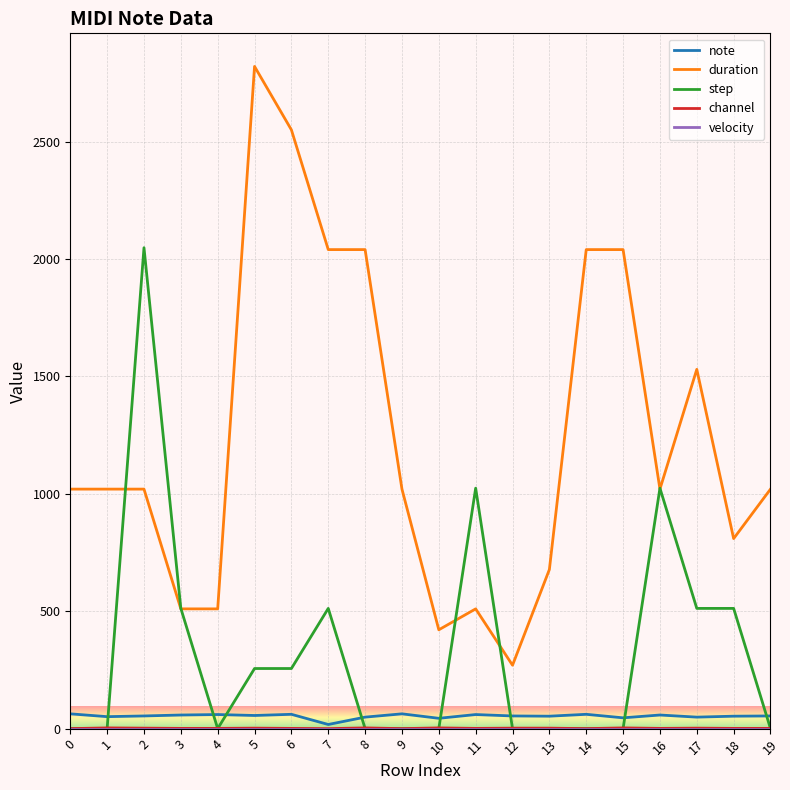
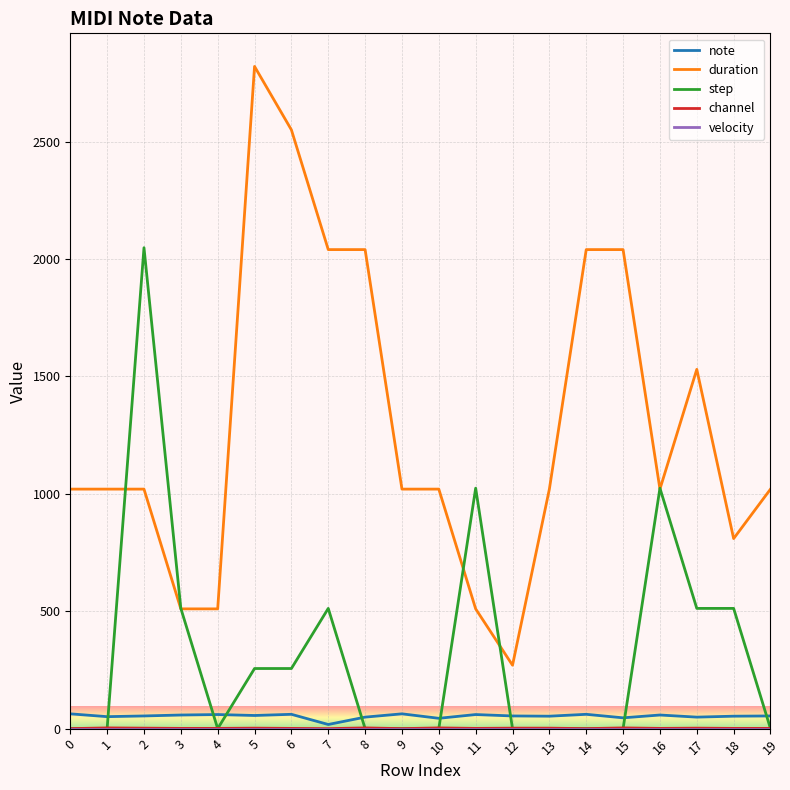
  {
    "note": {
      "0": 60,
      "1": 50,
      "2": 50,
      "3": 60,
      "4": 60,
      "5": 60,
      "6": 60,
      "7": 20,
      "8": 50,
      "9": 60,
      "10": 40,
      "11": 60,
      "12": 50,
      "13": 50,
      "14": 60,
      "15": 50,
      "16": 60,
      "17": 50,
      "18": 50,
      "19": 50
    },
    "duration": {
      "0": 1020,
      "1": 1020,
      "2": 1020,
      "4": 510,
      "5": 2820,
      "6": 2550,
      "7": 2040,
      "8": 2040,
      "9": 1020,
-     "10": 420,
+     "10": 1020,
      "11": 510,
      "12": 270,
-     "13": 680,
+     "13": 1020,
      "14": 2040,
      "15": 2040,
      "17": 1530,
      "18": 810,
      "19": 1020
    },
    "step": {
      "2": 2050,
      "5": 260,
      "6": 260,
      "7": 510,
      "11": 1020,
      "17": 510,
      "18": 510
    }
  }
